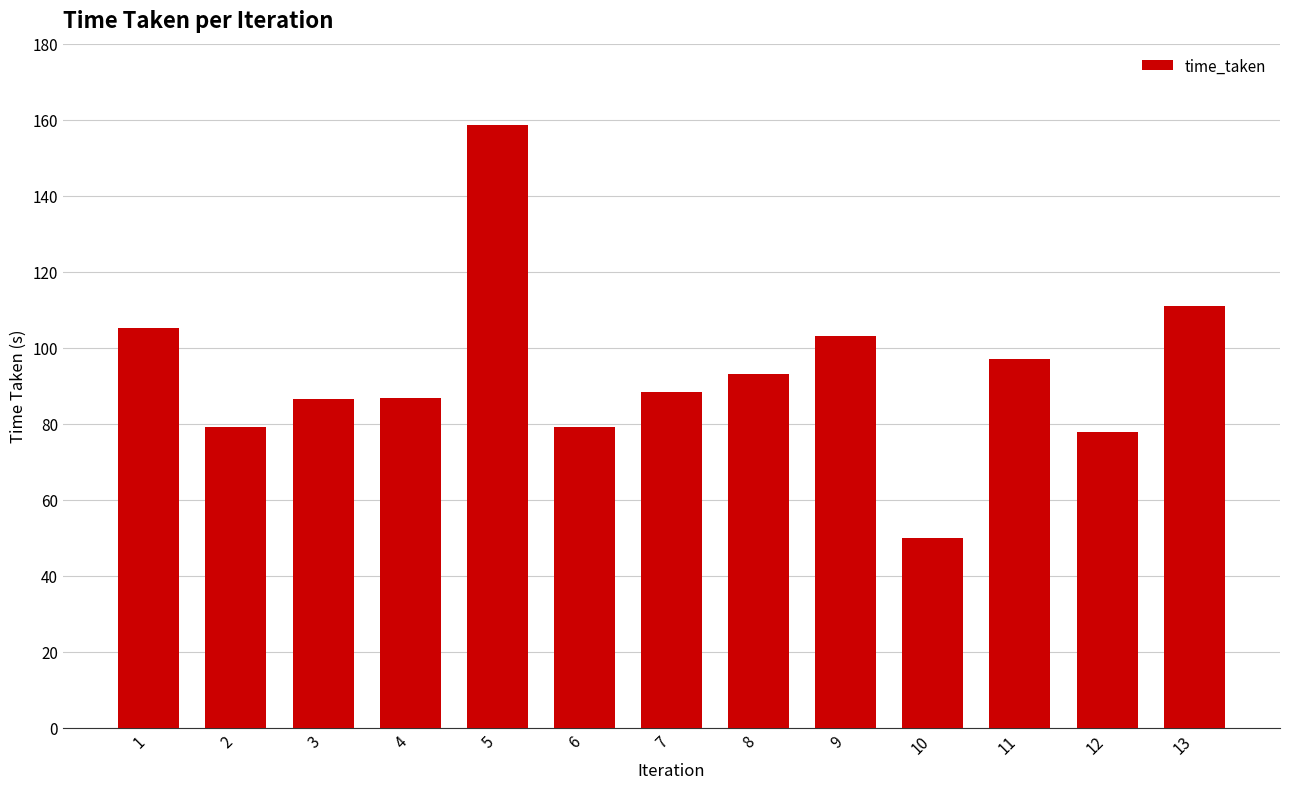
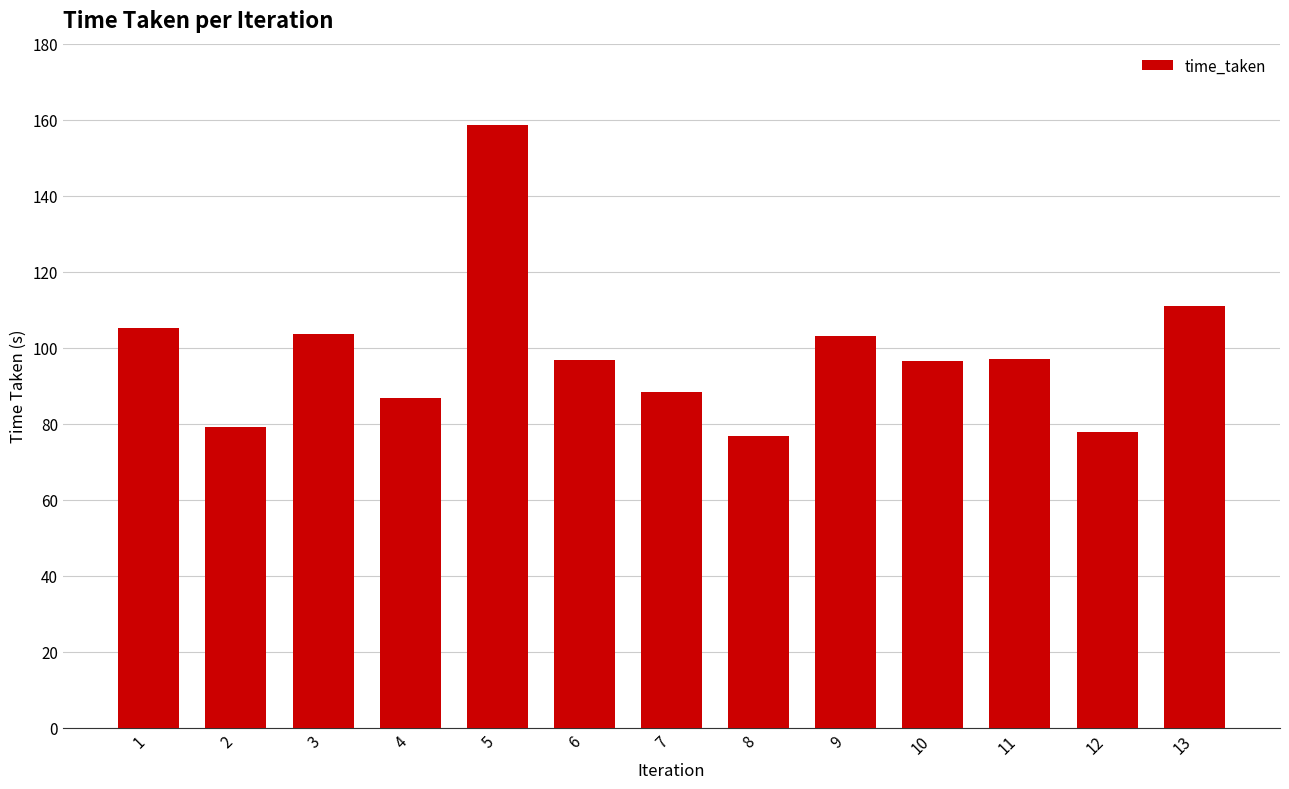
  {
    "1": 105,
    "2": 79,
-   "3": 87,
+   "3": 104,
    "4": 87,
    "5": 159,
-   "6": 79,
+   "6": 97,
    "7": 88,
-   "8": 93,
+   "8": 77,
    "9": 103,
-   "10": 50,
+   "10": 96,
    "11": 97,
    "12": 78,
    "13": 111
  }
